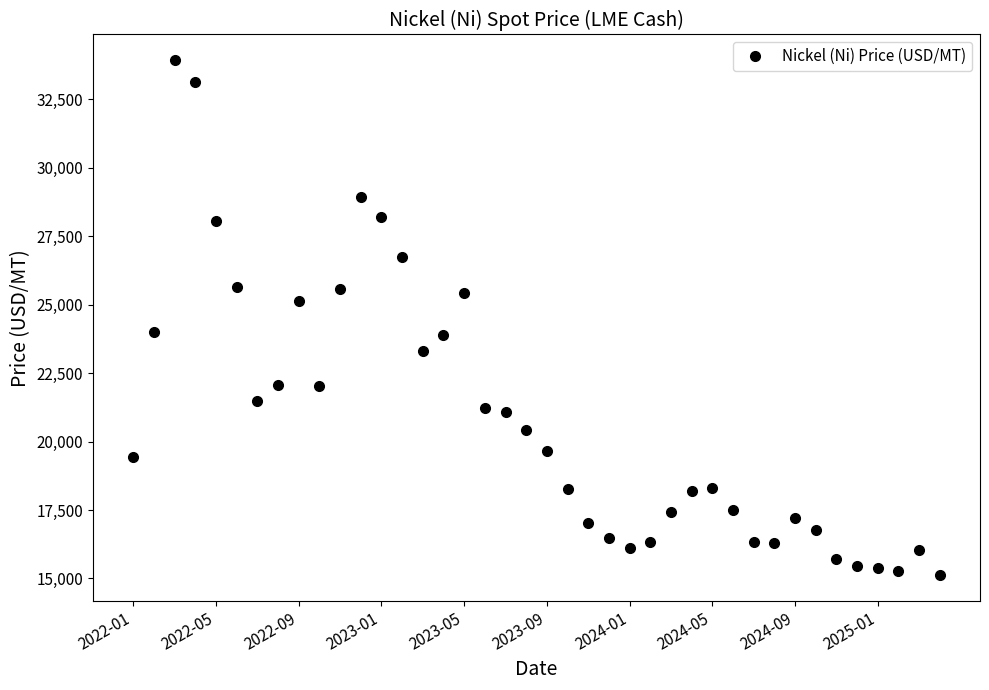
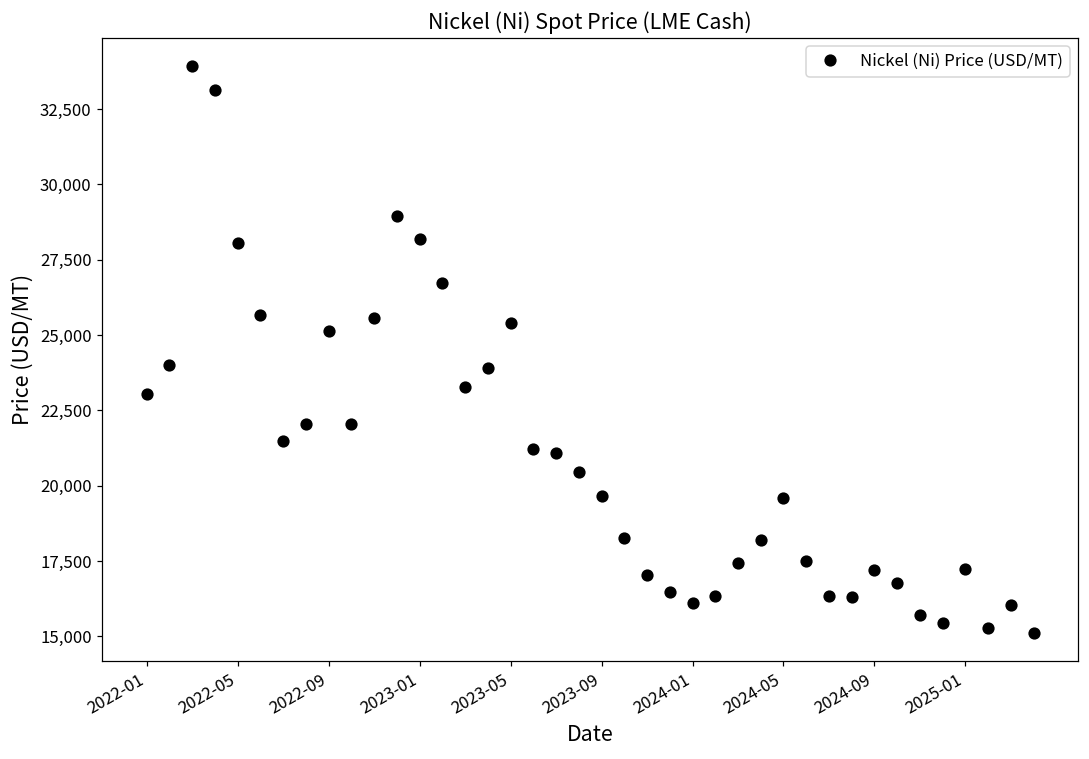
  {
-   "2022-01": "19,400",
+   "2022-01": "23,100",
    "2022-05": "28,100",
    "2022-09": "25,100",
    "2023-01": "28,200",
    "2023-05": "25,400",
    "2023-09": "19,600",
    "2024-01": "16,100",
-   "2024-05": "18,300",
+   "2024-05": "19,600",
    "2024-09": "17,200",
-   "2025-01": "15,400"
+   "2025-01": "17,200"
  }
